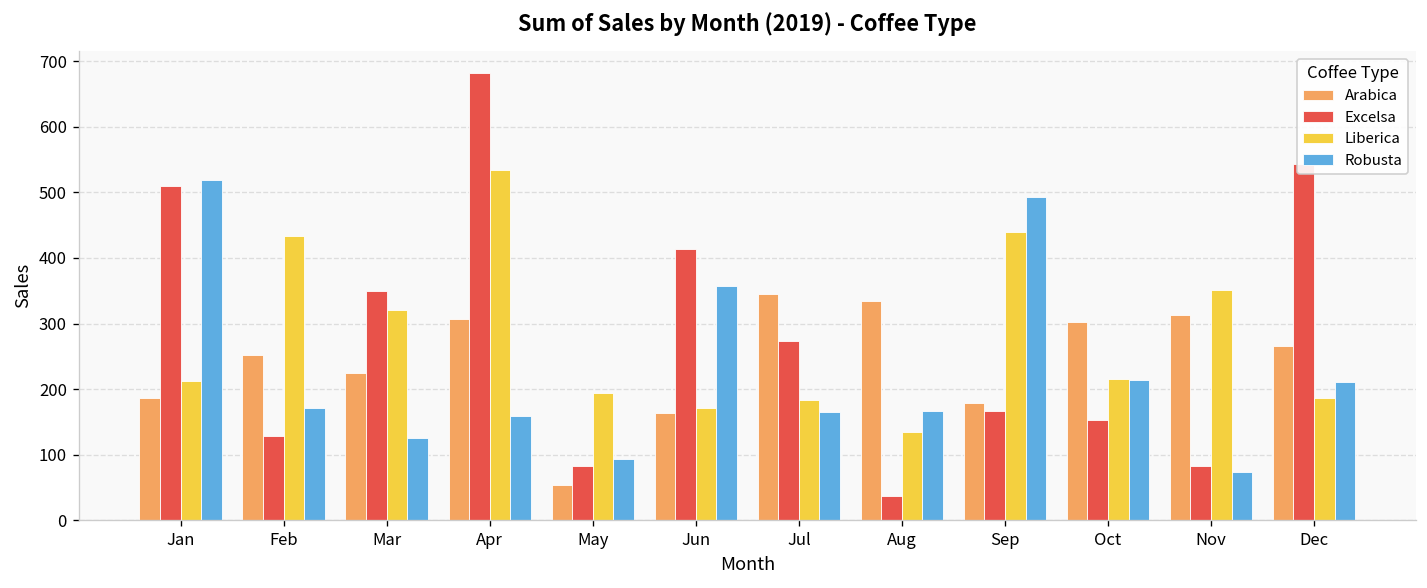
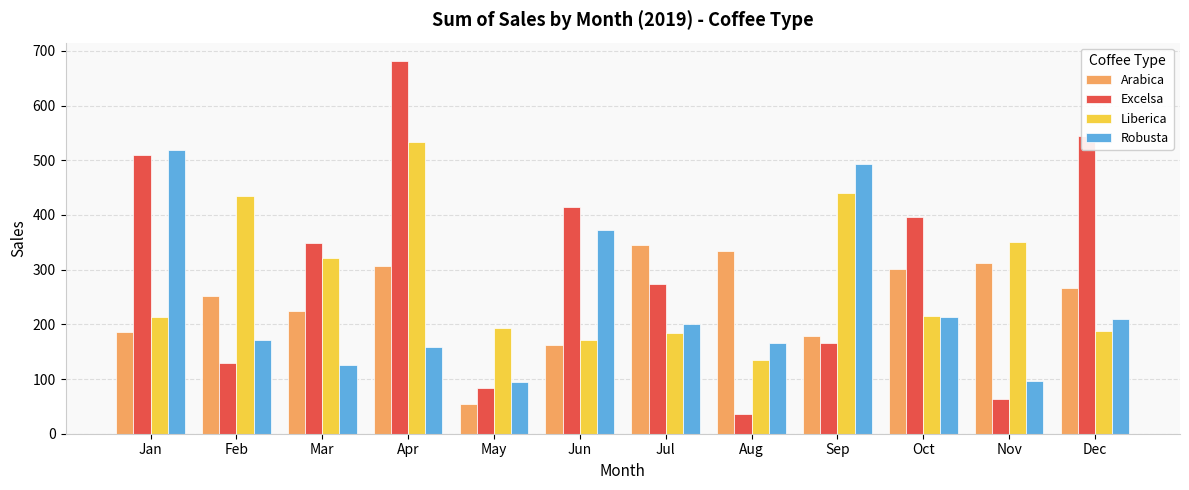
  {
    "Excelsa": {
      "Jan": 510,
      "Feb": 130,
      "Mar": 350,
      "Apr": 680,
      "May": 80,
      "Jun": 410,
      "Jul": 270,
      "Aug": 40,
      "Sep": 170,
-     "Oct": 150,
-     "Nov": 80
+     "Oct": 400,
+     "Nov": 60
    },
    "Robusta": {
      "Jan": 520,
      "Feb": 170,
      "Mar": 130,
      "Apr": 160,
      "May": 90,
-     "Jun": 360,
-     "Jul": 160,
+     "Jun": 370,
+     "Jul": 200,
      "Aug": 170,
      "Sep": 490,
      "Oct": 210,
-     "Nov": 70,
+     "Nov": 100,
      "Dec": 210
    }
  }
